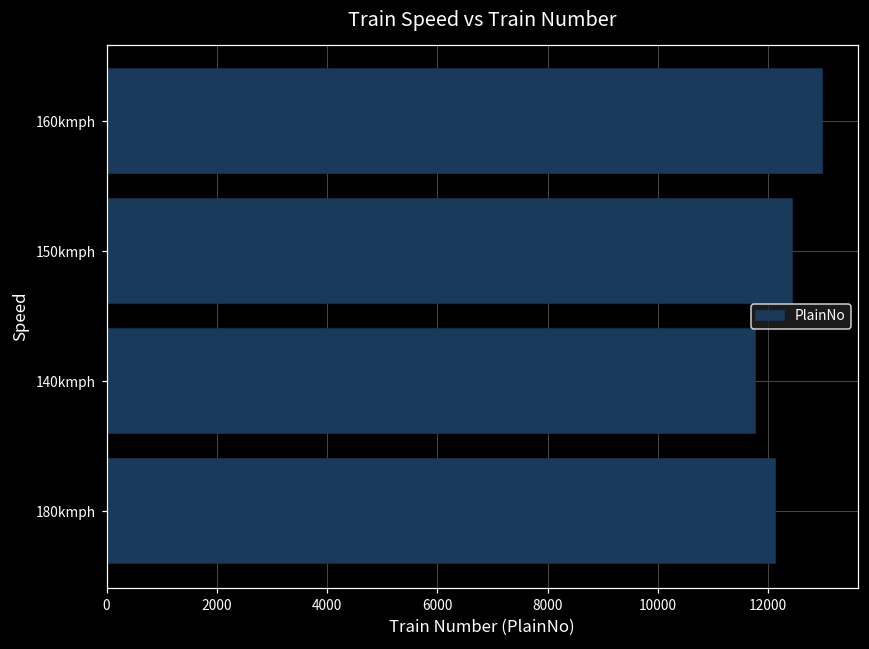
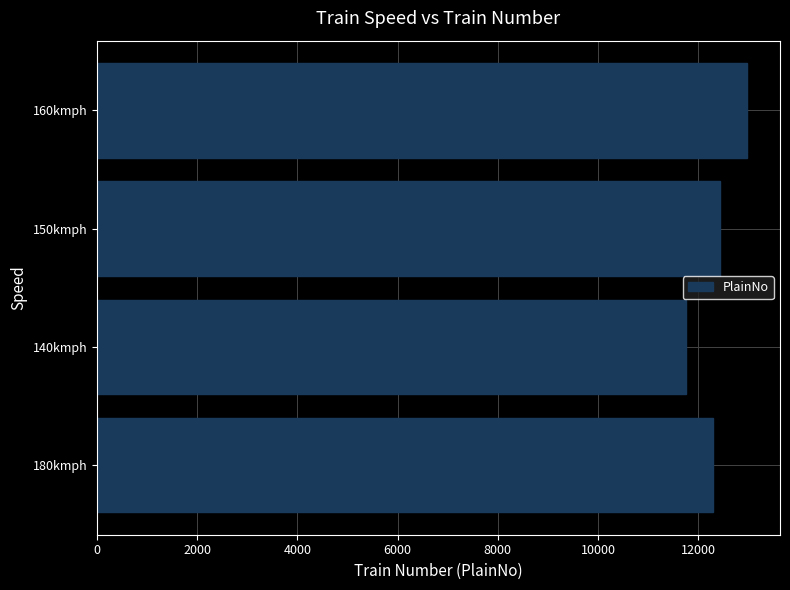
  {
    "160kmph": 13000,
    "150kmph": 12400,
    "140kmph": 11800,
-   "180kmph": 12100
+   "180kmph": 12300
  }
